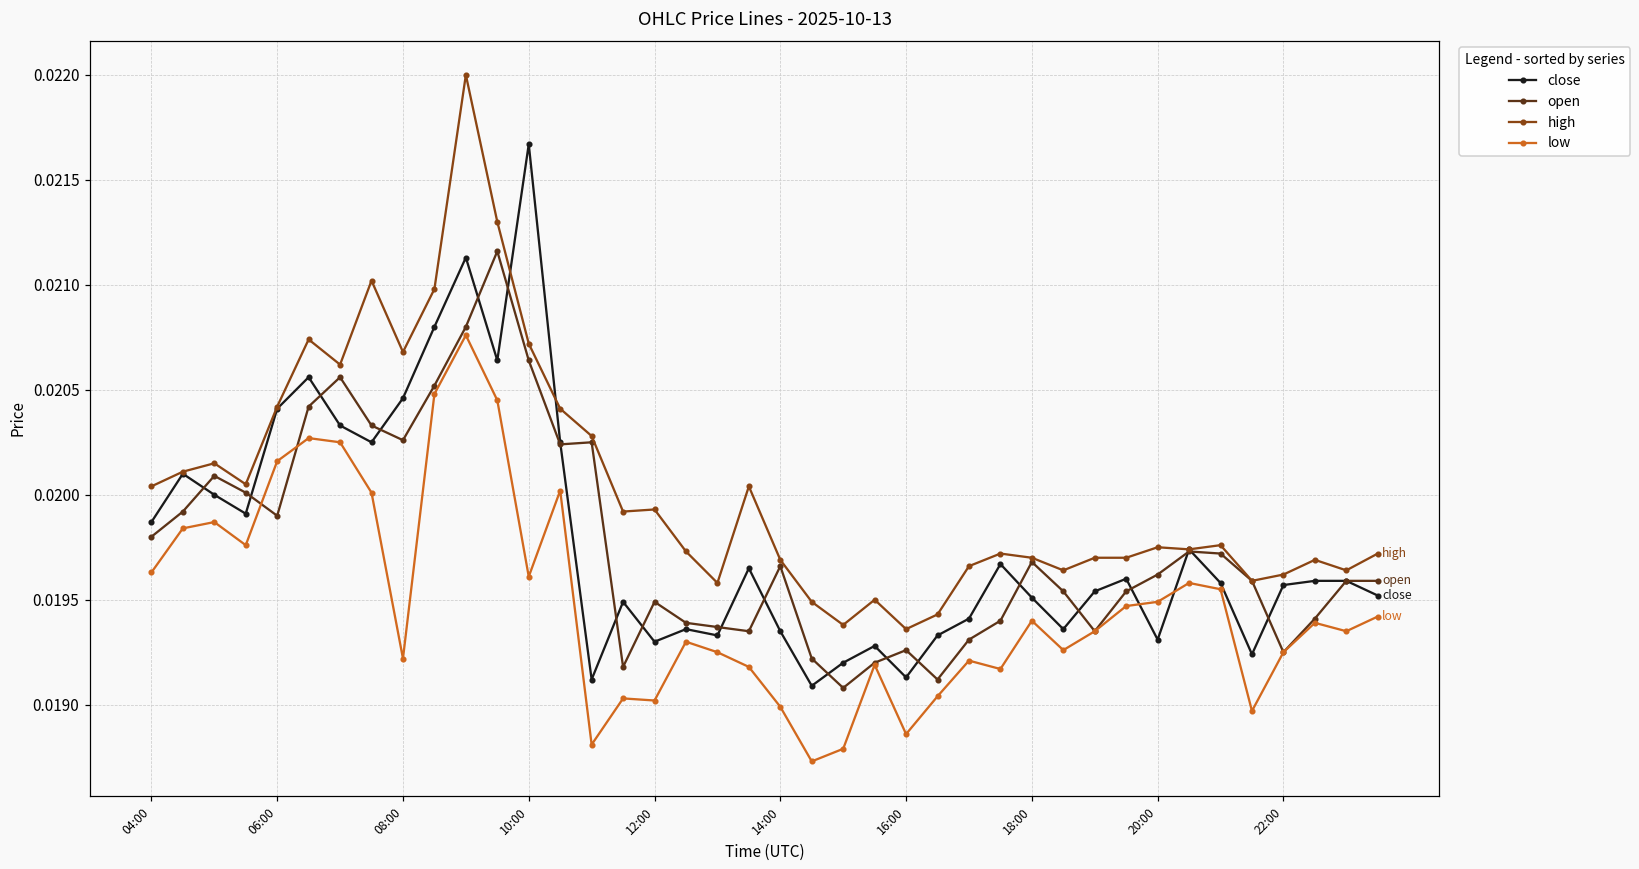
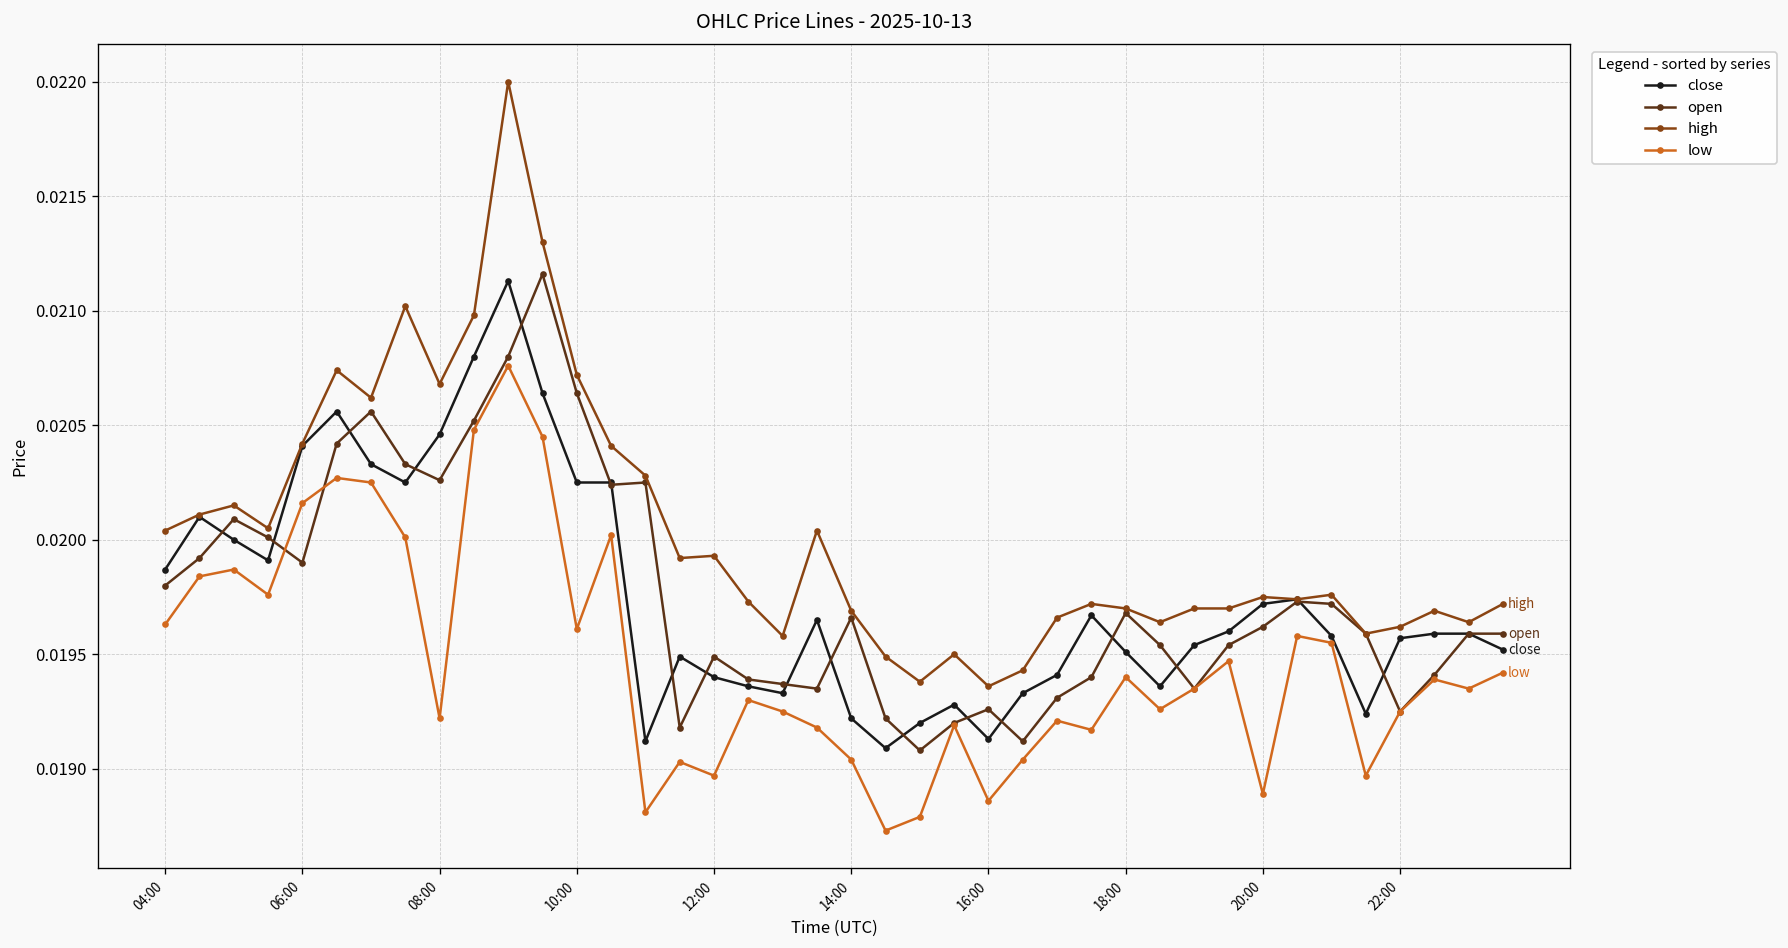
  {
    "close": {
      "04:00": 0.01987,
      "08:00": 0.02046,
-     "10:00": 0.02167,
-     "12:00": 0.0193,
-     "14:00": 0.01935,
+     "10:00": 0.02025,
+     "12:00": 0.0194,
+     "14:00": 0.01922,
      "16:00": 0.01913,
      "18:00": 0.01951,
-     "20:00": 0.01931,
+     "20:00": 0.01972,
      "22:00": 0.01957
    },
    "low": {
      "04:00": 0.01963,
      "06:00": 0.02016,
      "08:00": 0.01922,
      "10:00": 0.01961,
-     "12:00": 0.01902,
-     "14:00": 0.01899,
+     "12:00": 0.01897,
+     "14:00": 0.01904,
      "16:00": 0.01886,
      "18:00": 0.01940,
-     "20:00": 0.01949
+     "20:00": 0.01889
    }
  }
